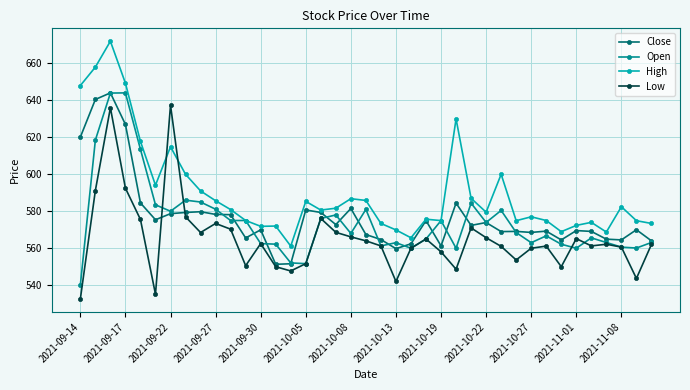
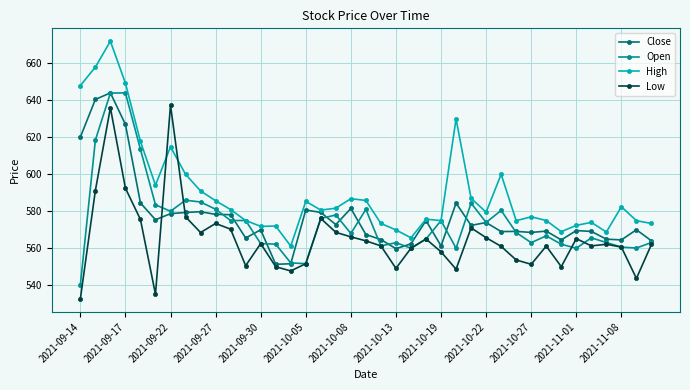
  {
    "Low": {
      "2021-09-14": 533,
      "2021-09-17": 593,
      "2021-09-22": 637,
      "2021-09-27": 573,
      "2021-10-08": 566,
-     "2021-10-13": 542,
+     "2021-10-13": 549,
      "2021-10-19": 558,
      "2021-10-22": 566,
-     "2021-10-27": 560,
+     "2021-10-27": 551,
      "2021-11-01": 565
    }
  }
